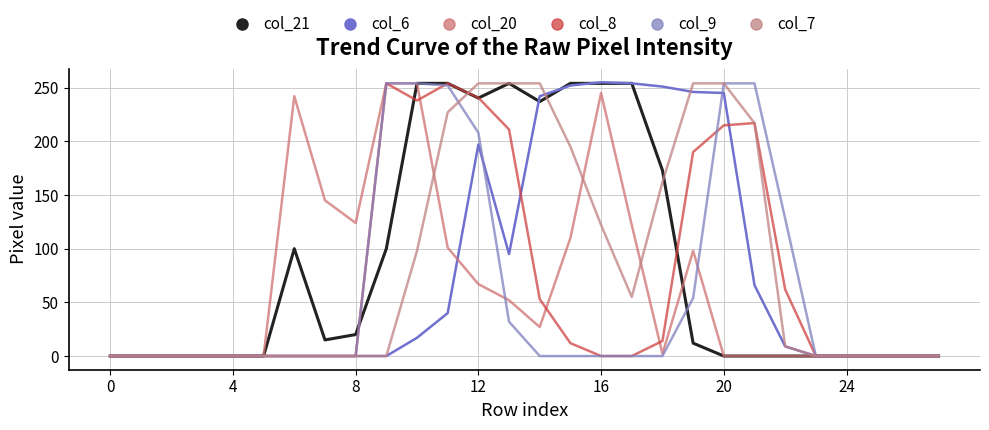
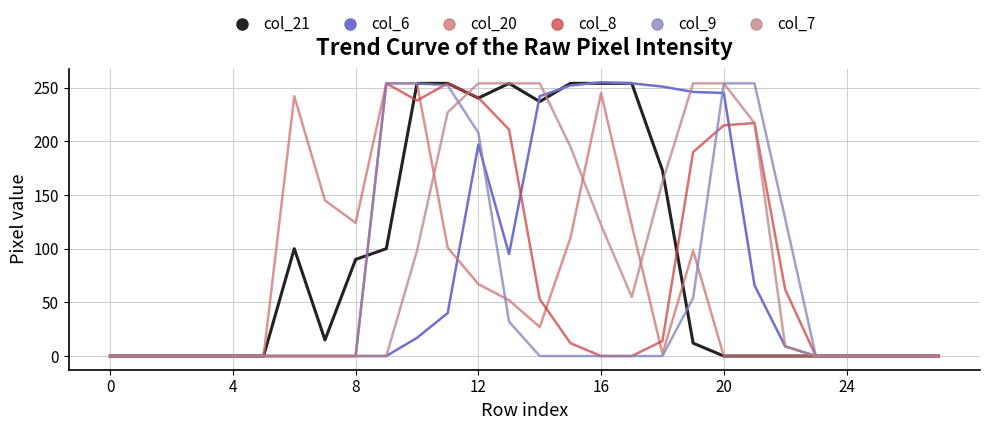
  {
    "col_21": {
-     "8": 20
+     "8": 90
    },
    "col_8": {
      "20": 215
    }
  }
